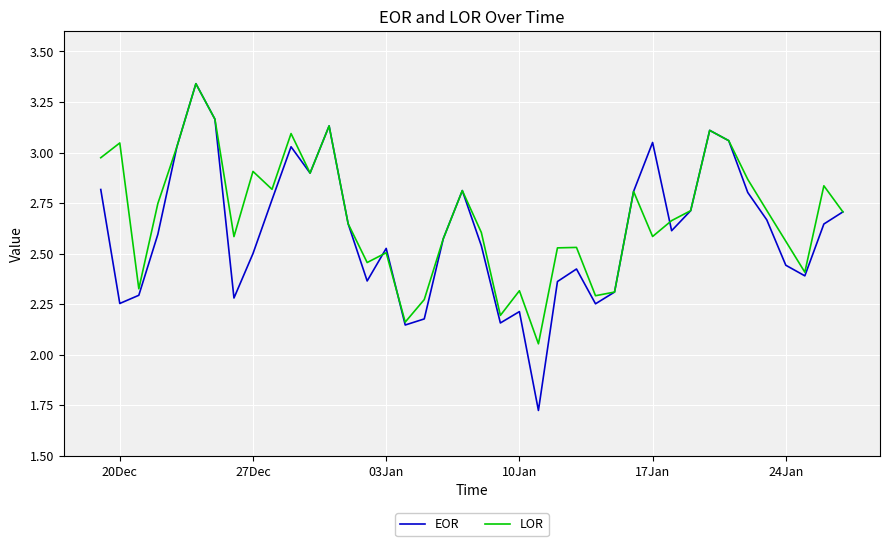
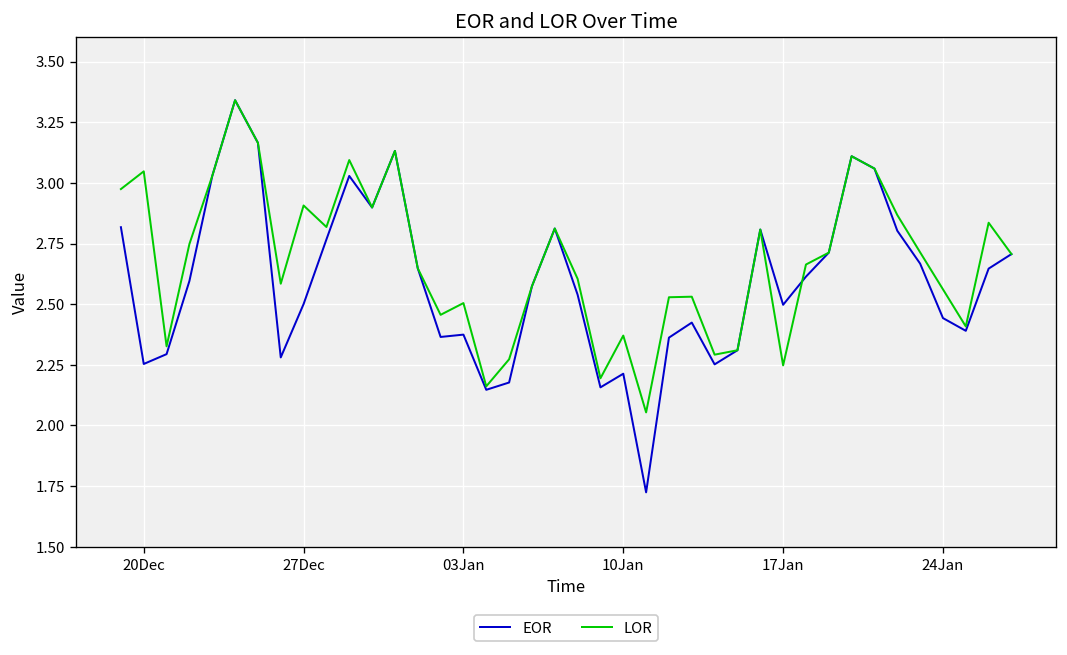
  {
    "EOR": {
      "20Dec": 2.25,
      "27Dec": 2.50,
-     "03Jan": 2.53,
+     "03Jan": 2.37,
      "10Jan": 2.21,
-     "17Jan": 3.05,
+     "17Jan": 2.50,
      "24Jan": 2.44
    },
    "LOR": {
      "20Dec": 3.05,
      "27Dec": 2.91,
      "03Jan": 2.50,
-     "10Jan": 2.32,
-     "17Jan": 2.58,
+     "10Jan": 2.37,
+     "17Jan": 2.25,
      "24Jan": 2.56
    }
  }
